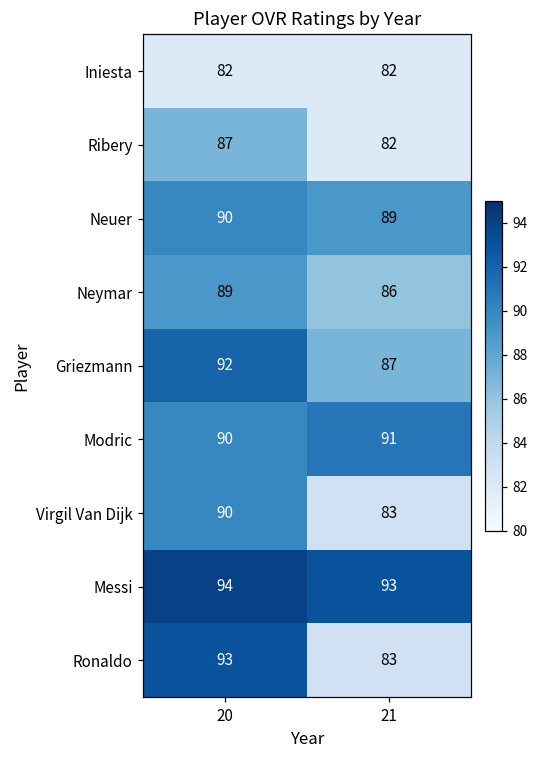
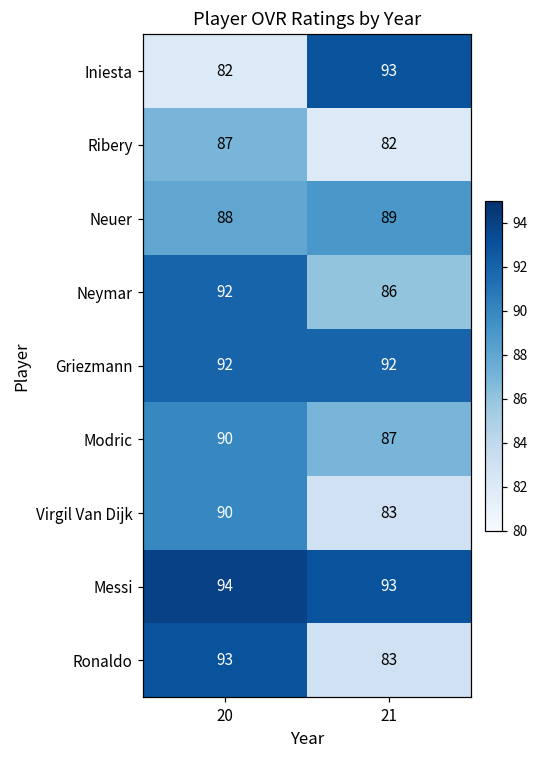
  {
    "Iniesta": {
      "20": 82,
-     "21": 82
+     "21": 93
    },
    "Ribery": {
      "20": 87,
      "21": 82
    },
    "Neuer": {
-     "20": 90,
+     "20": 88,
      "21": 89
    },
    "Neymar": {
-     "20": 89,
+     "20": 92,
      "21": 86
    },
    "Griezmann": {
      "20": 92,
-     "21": 87
+     "21": 92
    },
    "Modric": {
      "20": 90,
-     "21": 91
+     "21": 87
    },
    "Virgil Van Dijk": {
      "20": 90,
      "21": 83
    },
    "Messi": {
      "20": 94,
      "21": 93
    },
    "Ronaldo": {
      "20": 93,
      "21": 83
    }
  }
